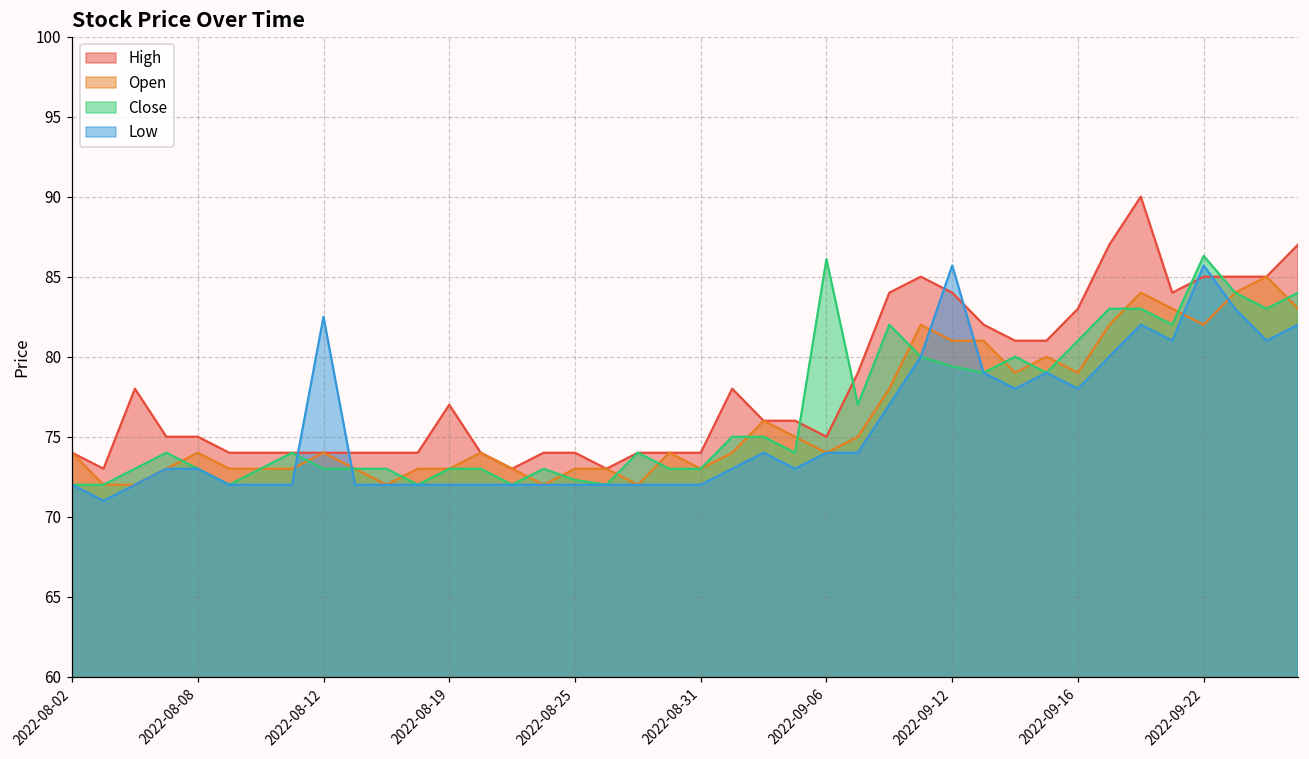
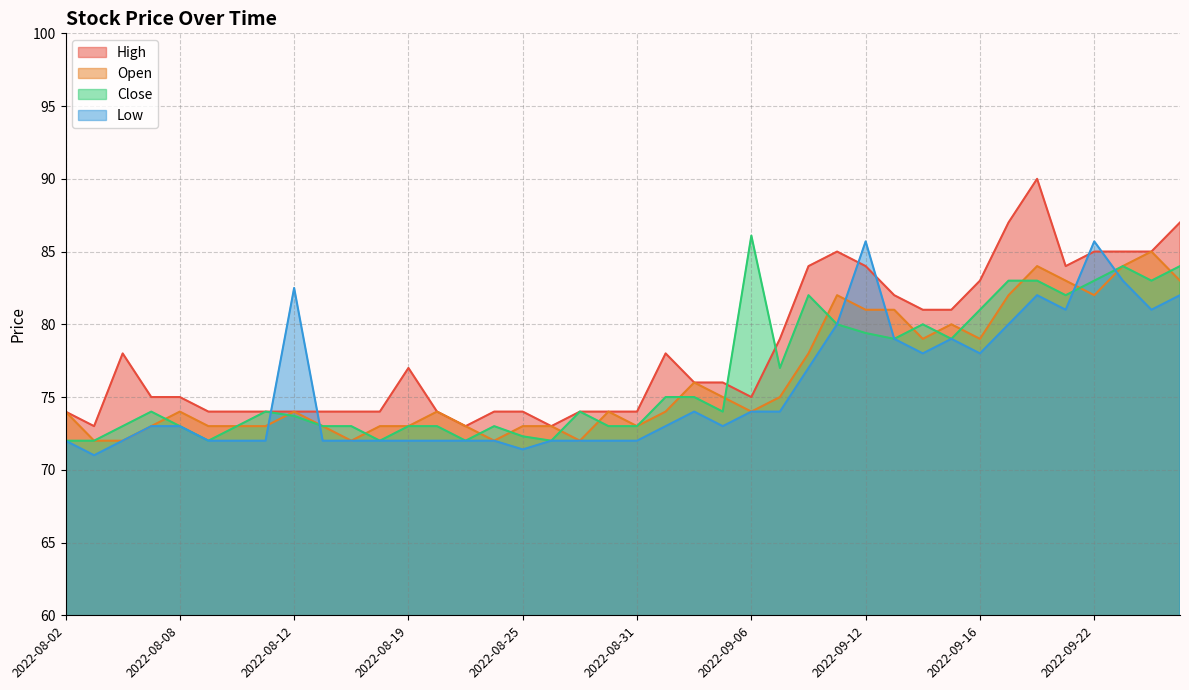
  {
    "Close": {
-     "2022-08-12": 73.0,
+     "2022-08-12": 73.7,
      "2022-08-25": 72.3,
      "2022-09-06": 86.1,
      "2022-09-12": 79.4,
      "2022-09-16": 81.0,
-     "2022-09-22": 86.3
+     "2022-09-22": 83.0
    },
    "Low": {
      "2022-08-12": 82.5,
      "2022-08-19": 72.0,
-     "2022-08-25": 72.0,
+     "2022-08-25": 71.4,
      "2022-08-31": 72.0,
      "2022-09-12": 85.7,
      "2022-09-16": 78.0,
      "2022-09-22": 85.7
    }
  }
